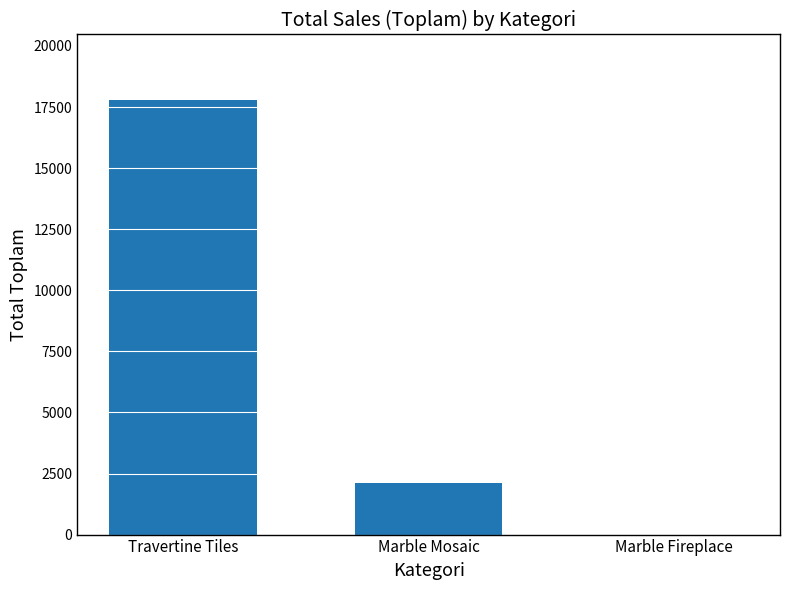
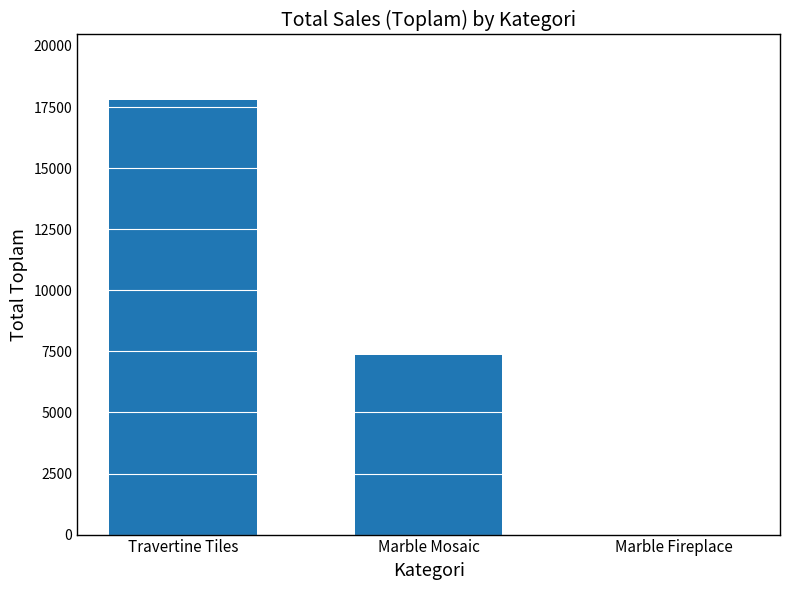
  {
    "Travertine Tiles": 17800,
-   "Marble Mosaic": 2100,
+   "Marble Mosaic": 7300,
    "Marble Fireplace": 0
  }
